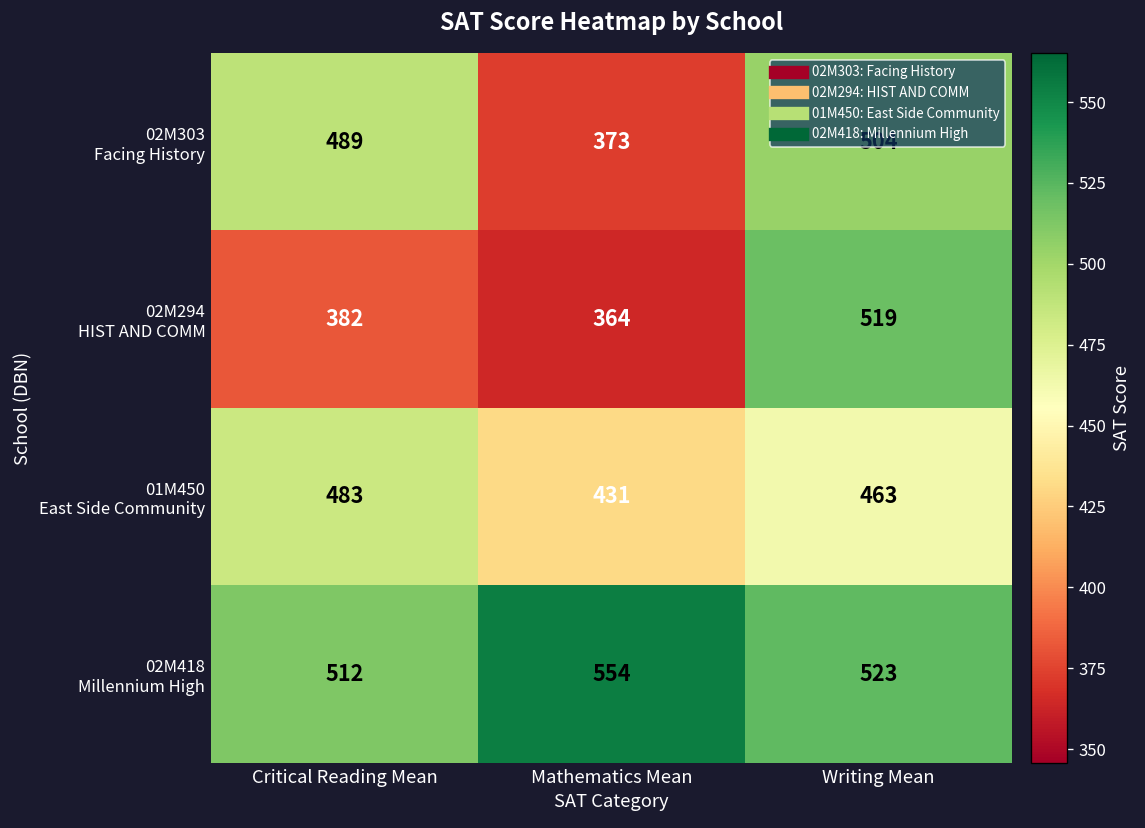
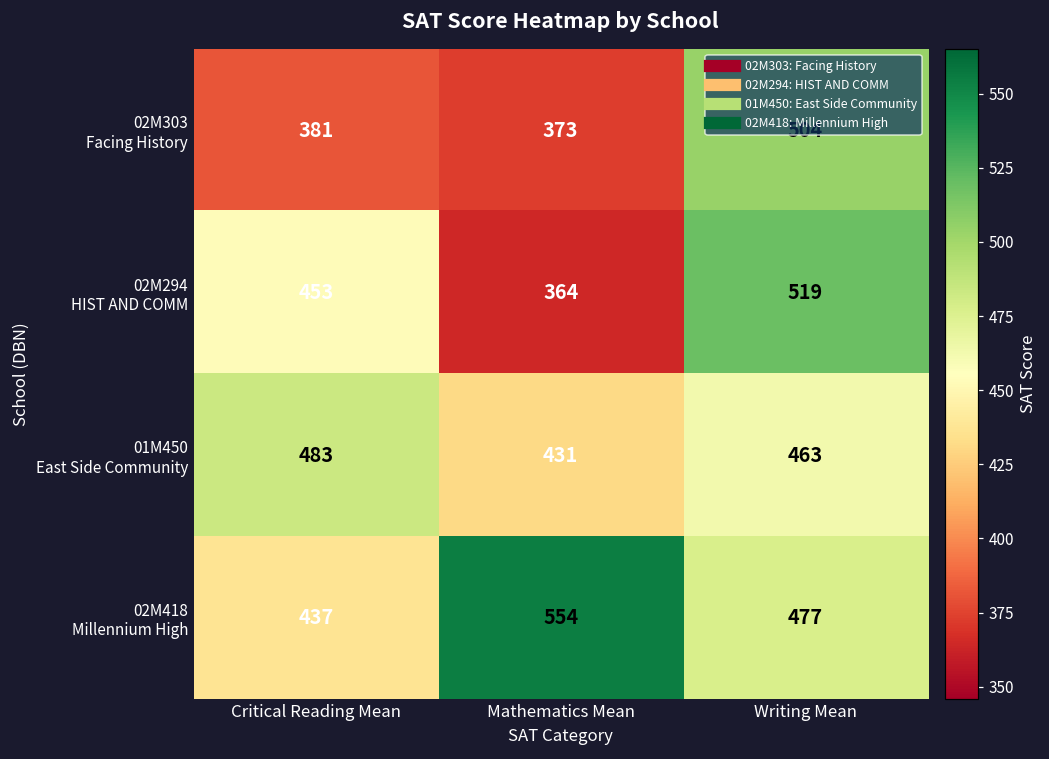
  {
    "02M303 Facing History": {
-     "Critical Reading Mean": 489,
+     "Critical Reading Mean": 381,
      "Mathematics Mean": 373
    },
    "02M294 HIST AND COMM": {
-     "Critical Reading Mean": 382,
+     "Critical Reading Mean": 453,
      "Mathematics Mean": 364,
      "Writing Mean": 519
    },
    "01M450 East Side Community": {
      "Critical Reading Mean": 483,
      "Mathematics Mean": 431,
      "Writing Mean": 463
    },
    "02M418 Millennium High": {
-     "Critical Reading Mean": 512,
+     "Critical Reading Mean": 437,
      "Mathematics Mean": 554,
-     "Writing Mean": 523
+     "Writing Mean": 477
    }
  }
